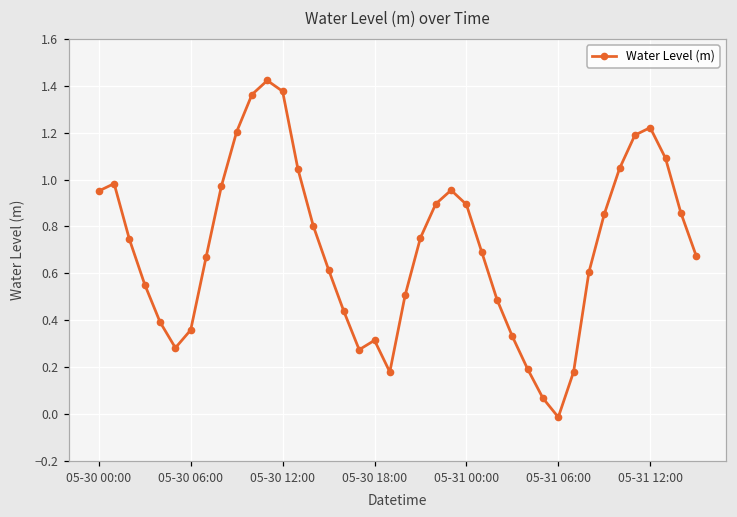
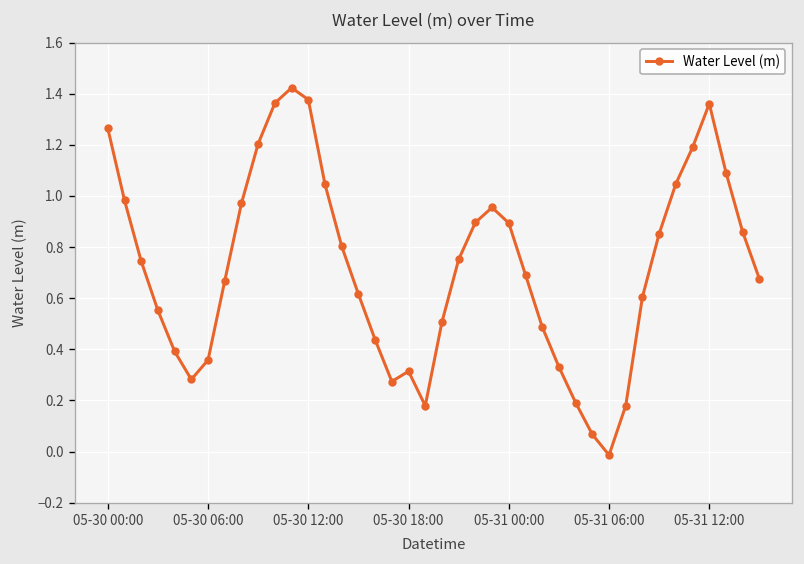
  {
-   "05-30 00:00": 0.95,
+   "05-30 00:00": 1.26,
    "05-30 06:00": 0.36,
    "05-30 12:00": 1.38,
    "05-30 18:00": 0.31,
    "05-31 00:00": 0.89,
    "05-31 06:00": -0.01,
-   "05-31 12:00": 1.22
+   "05-31 12:00": 1.36
  }
